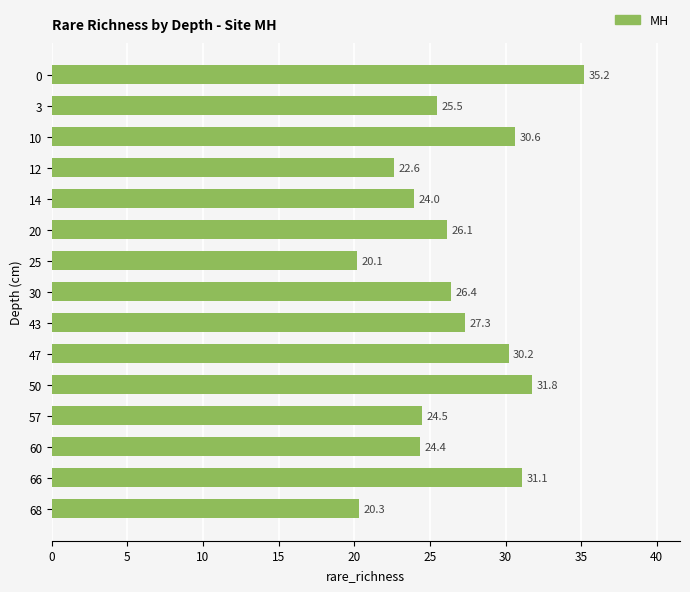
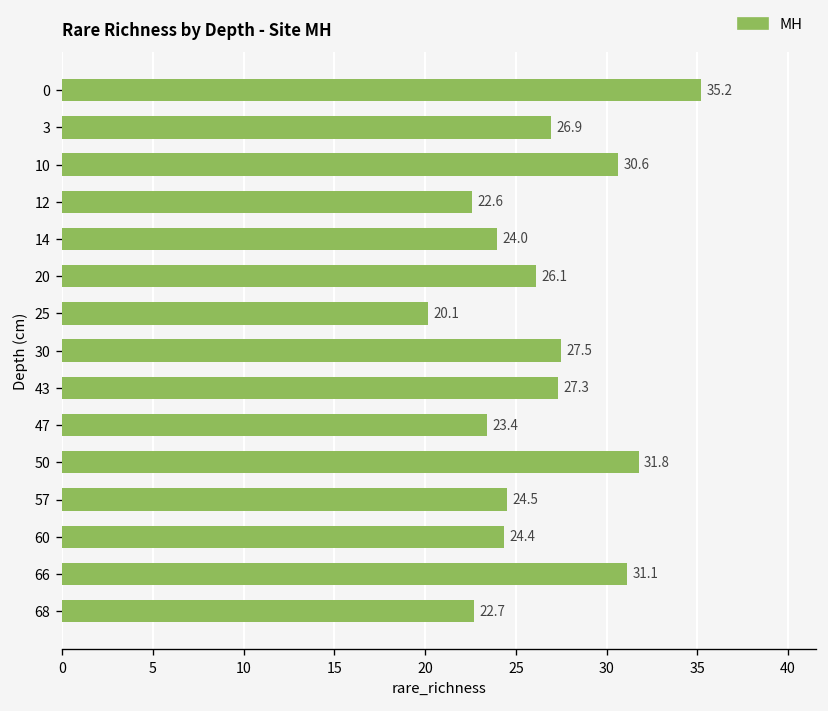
  {
    "0": 35.2,
-   "3": 25.5,
+   "3": 26.9,
    "10": 30.6,
    "12": 22.6,
    "14": 24.0,
    "20": 26.1,
    "25": 20.1,
-   "30": 26.4,
+   "30": 27.5,
    "43": 27.3,
-   "47": 30.2,
+   "47": 23.4,
    "50": 31.8,
    "57": 24.5,
    "60": 24.4,
    "66": 31.1,
-   "68": 20.3
+   "68": 22.7
  }
